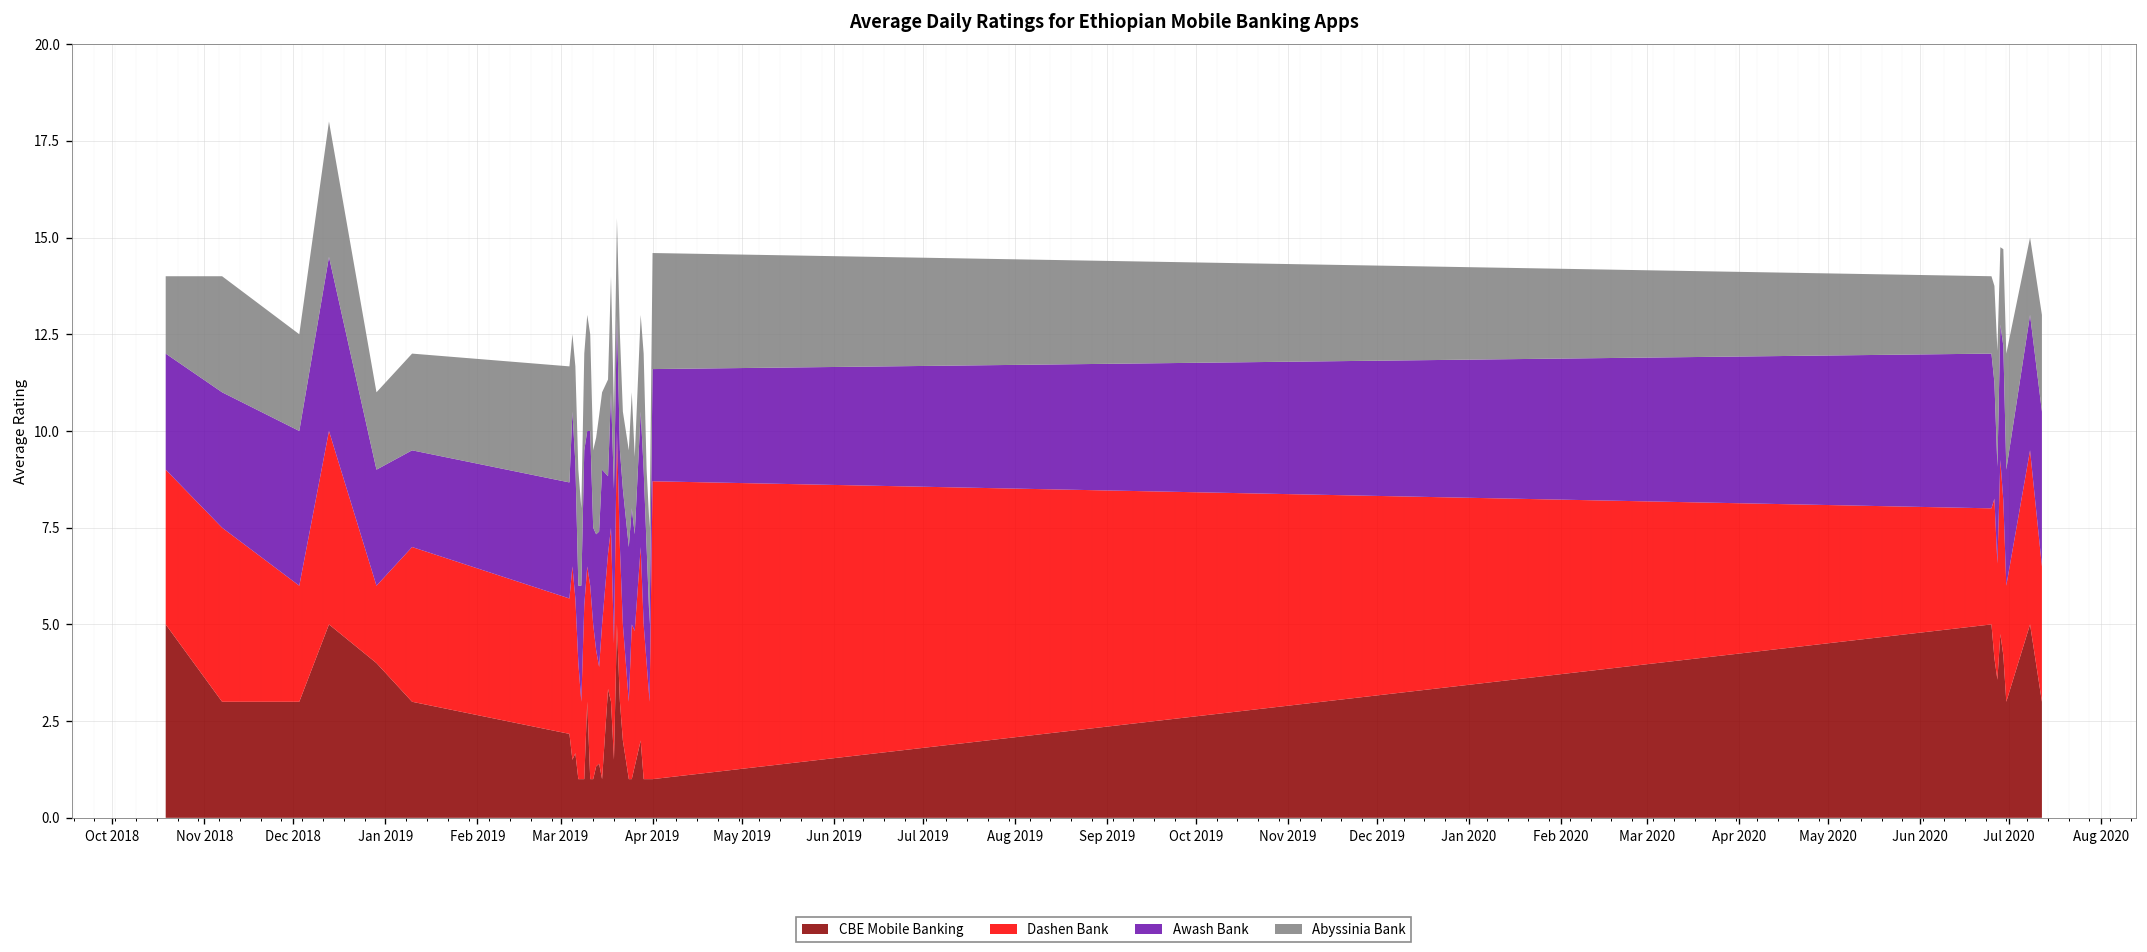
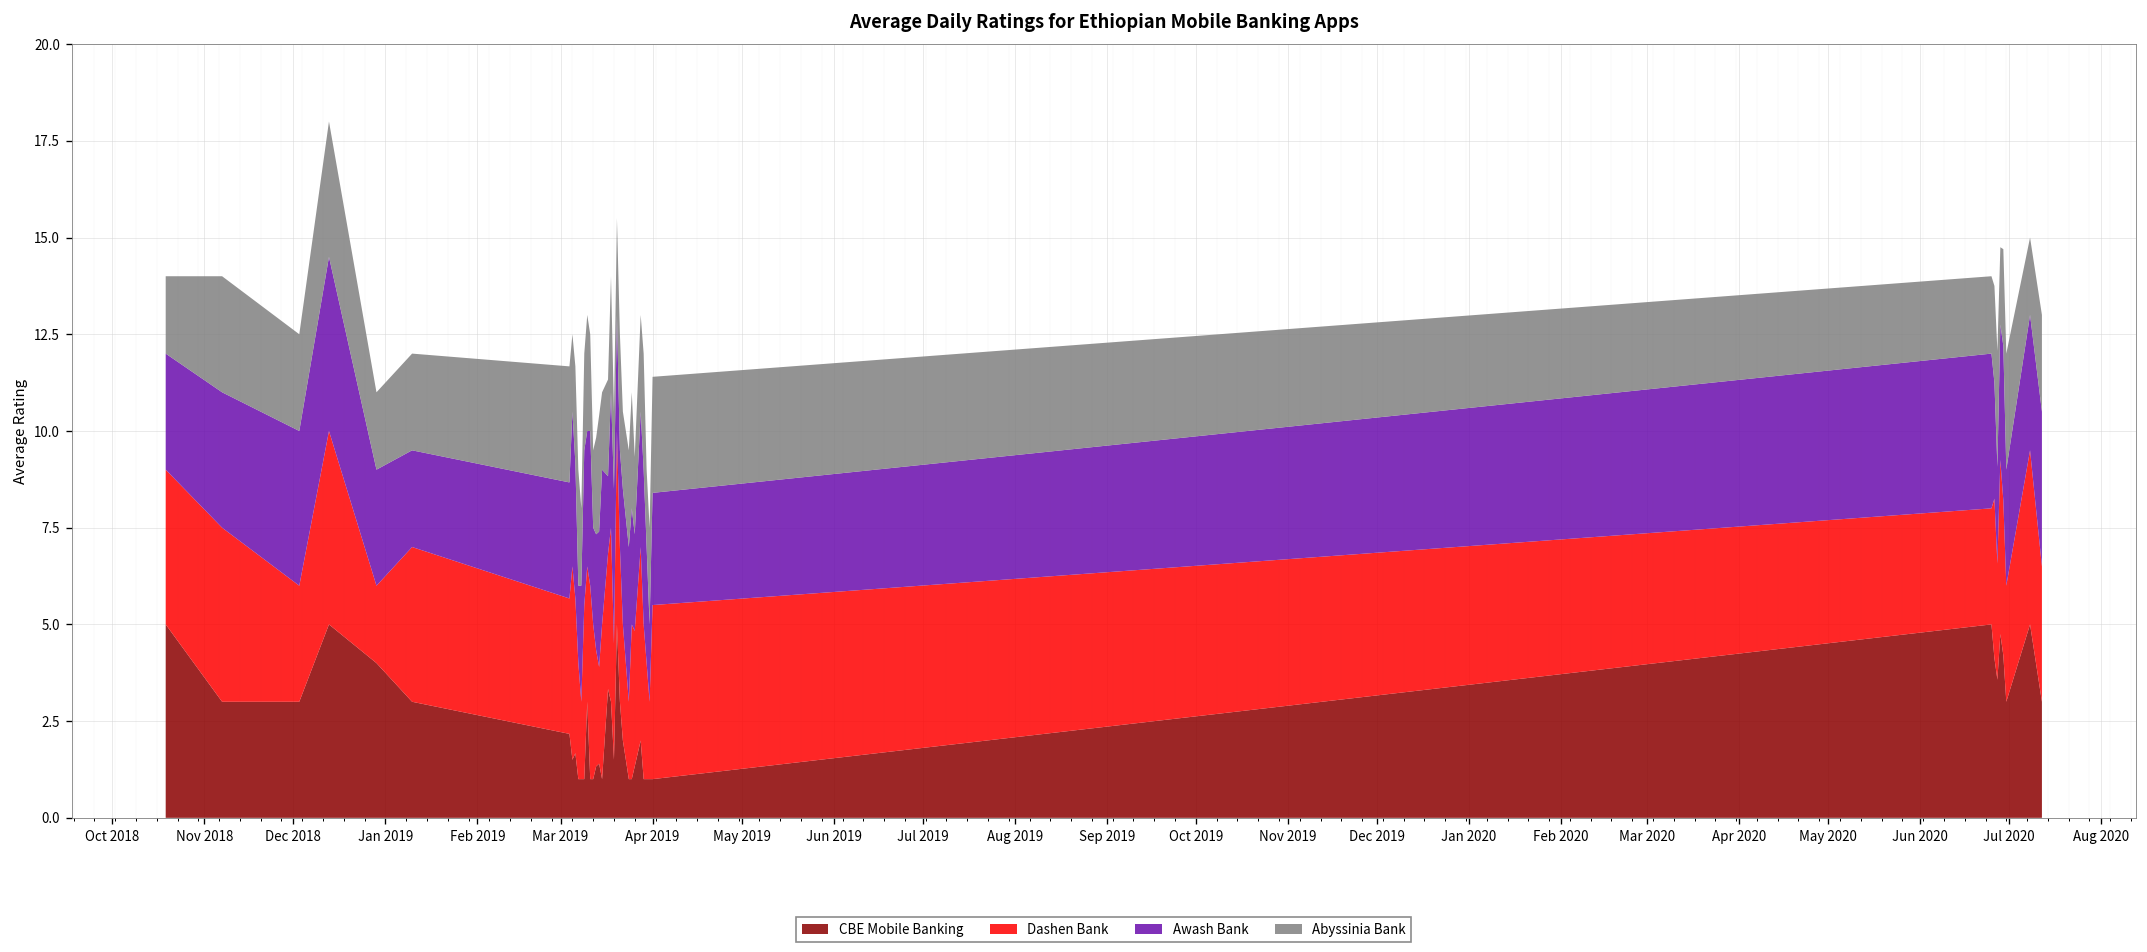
  {
    "CBE Mobile Banking": {
      "Apr 2019": 1.0
    },
    "Dashen Bank": {
-     "Apr 2019": 7.7
+     "Apr 2019": 4.5
    },
    "Awash Bank": {
      "Apr 2019": 2.9
    },
    "Abyssinia Bank": {
      "Apr 2019": 3.0
    }
  }
